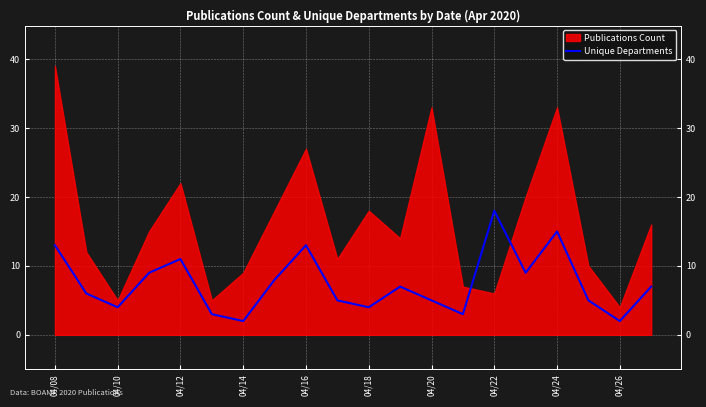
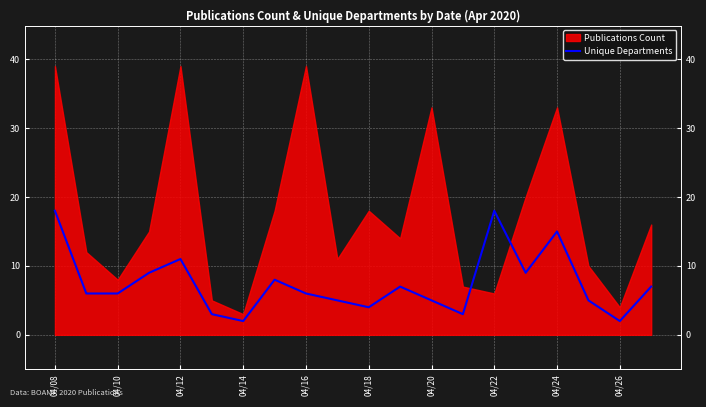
  {
    "Unique Departments": {
-     "04/08": 13,
-     "04/10": 4,
+     "04/08": 18,
+     "04/10": 6,
      "04/12": 11,
      "04/14": 2,
-     "04/16": 13,
+     "04/16": 6,
      "04/18": 4,
      "04/20": 5,
      "04/22": 18,
      "04/24": 15,
      "04/26": 2
    },
    "Publications Count": {
      "04/08": 39,
-     "04/10": 5,
-     "04/12": 22,
-     "04/14": 9,
-     "04/16": 27,
+     "04/10": 8,
+     "04/12": 39,
+     "04/14": 3,
+     "04/16": 39,
      "04/18": 18,
      "04/20": 33,
      "04/22": 6,
      "04/24": 33,
      "04/26": 4
    }
  }
